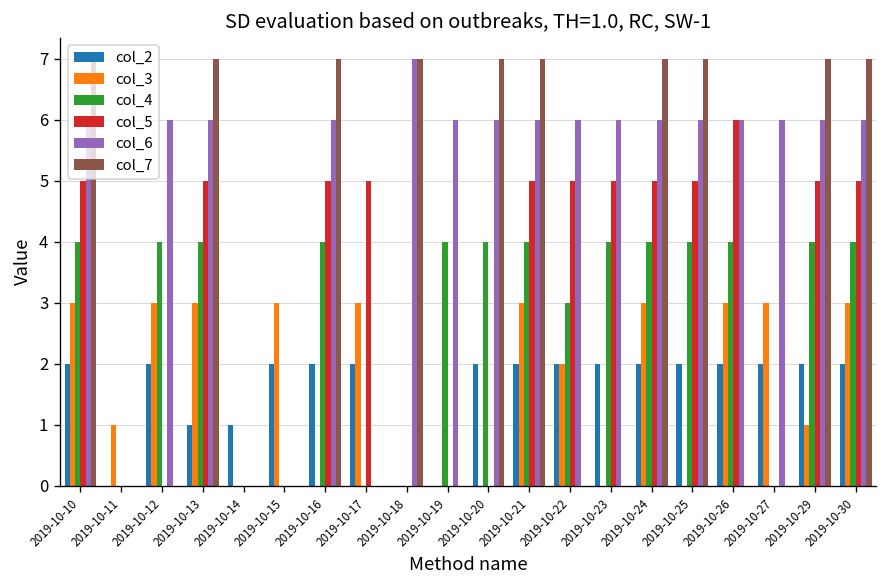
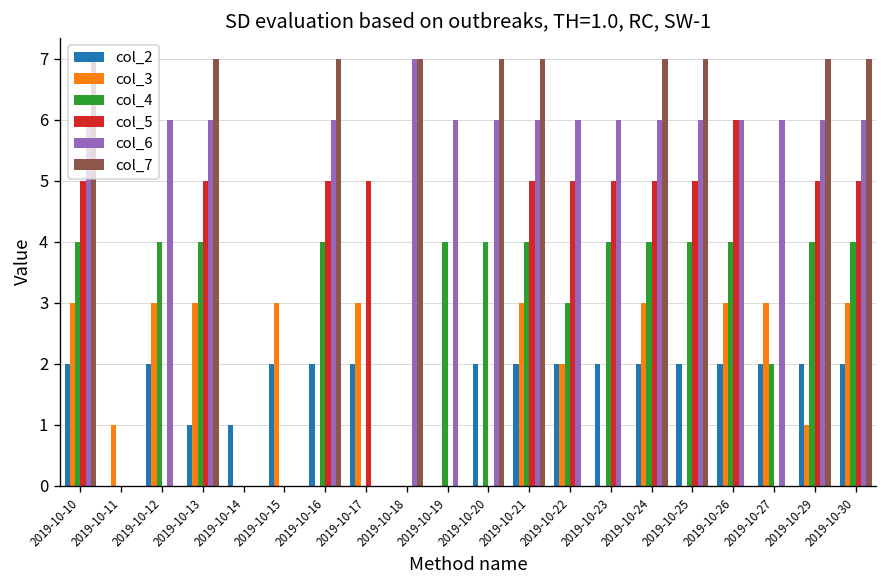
  {
    "col_2": {
      "2019-10-10": 2,
      "2019-10-11": 0,
      "2019-10-12": 2,
      "2019-10-13": 1,
      "2019-10-14": 1,
      "2019-10-15": 2,
      "2019-10-16": 2,
      "2019-10-17": 2,
      "2019-10-18": 0,
      "2019-10-19": 0,
      "2019-10-20": 2,
      "2019-10-21": 2,
      "2019-10-22": 2,
      "2019-10-23": 2,
      "2019-10-24": 2,
      "2019-10-25": 2,
      "2019-10-26": 2,
      "2019-10-27": 2,
      "2019-10-29": 2,
      "2019-10-30": 2
    },
    "col_3": {
      "2019-10-10": 3,
      "2019-10-11": 1,
      "2019-10-12": 3,
      "2019-10-13": 3,
      "2019-10-14": 0,
      "2019-10-15": 3,
      "2019-10-16": 0,
      "2019-10-17": 3,
      "2019-10-18": 0,
      "2019-10-19": 0,
      "2019-10-20": 0,
      "2019-10-21": 3,
      "2019-10-22": 2,
      "2019-10-23": 0,
      "2019-10-24": 3,
      "2019-10-25": 0,
      "2019-10-26": 3,
      "2019-10-27": 3,
      "2019-10-29": 1,
      "2019-10-30": 3
    },
    "col_4": {
      "2019-10-10": 4,
      "2019-10-11": 0,
      "2019-10-12": 4,
      "2019-10-13": 4,
      "2019-10-14": 0,
      "2019-10-15": 0,
      "2019-10-16": 4,
      "2019-10-17": 0,
      "2019-10-18": 0,
      "2019-10-19": 4,
      "2019-10-20": 4,
      "2019-10-21": 4,
      "2019-10-22": 3,
      "2019-10-23": 4,
      "2019-10-24": 4,
      "2019-10-25": 4,
      "2019-10-26": 4,
-     "2019-10-27": 0,
+     "2019-10-27": 2,
      "2019-10-29": 4,
      "2019-10-30": 4
    },
    "col_5": {
      "2019-10-11": 0,
      "2019-10-12": 0,
      "2019-10-13": 5,
      "2019-10-14": 0,
      "2019-10-15": 0,
      "2019-10-16": 5,
      "2019-10-17": 5,
      "2019-10-18": 0,
      "2019-10-19": 0,
      "2019-10-20": 0,
      "2019-10-21": 5,
      "2019-10-22": 5,
      "2019-10-23": 5,
      "2019-10-24": 5,
      "2019-10-25": 5,
      "2019-10-26": 6,
      "2019-10-27": 0,
      "2019-10-29": 5,
      "2019-10-30": 5
    },
    "col_6": {
      "2019-10-11": 0,
      "2019-10-12": 6,
      "2019-10-13": 6,
      "2019-10-14": 0,
      "2019-10-15": 0,
      "2019-10-16": 6,
      "2019-10-17": 0,
      "2019-10-18": 7,
      "2019-10-19": 6,
      "2019-10-20": 6,
      "2019-10-21": 6,
      "2019-10-22": 6,
      "2019-10-23": 6,
      "2019-10-24": 6,
      "2019-10-25": 6,
      "2019-10-26": 6,
      "2019-10-27": 6,
      "2019-10-29": 6,
      "2019-10-30": 6
    },
    "col_7": {
      "2019-10-11": 0,
      "2019-10-12": 0,
      "2019-10-13": 7,
      "2019-10-14": 0,
      "2019-10-15": 0,
      "2019-10-16": 7,
      "2019-10-17": 0,
      "2019-10-18": 7,
      "2019-10-19": 0,
      "2019-10-20": 7,
      "2019-10-21": 7,
      "2019-10-22": 0,
      "2019-10-23": 0,
      "2019-10-24": 7,
      "2019-10-25": 7,
      "2019-10-26": 0,
      "2019-10-27": 0,
      "2019-10-29": 7,
      "2019-10-30": 7
    }
  }
